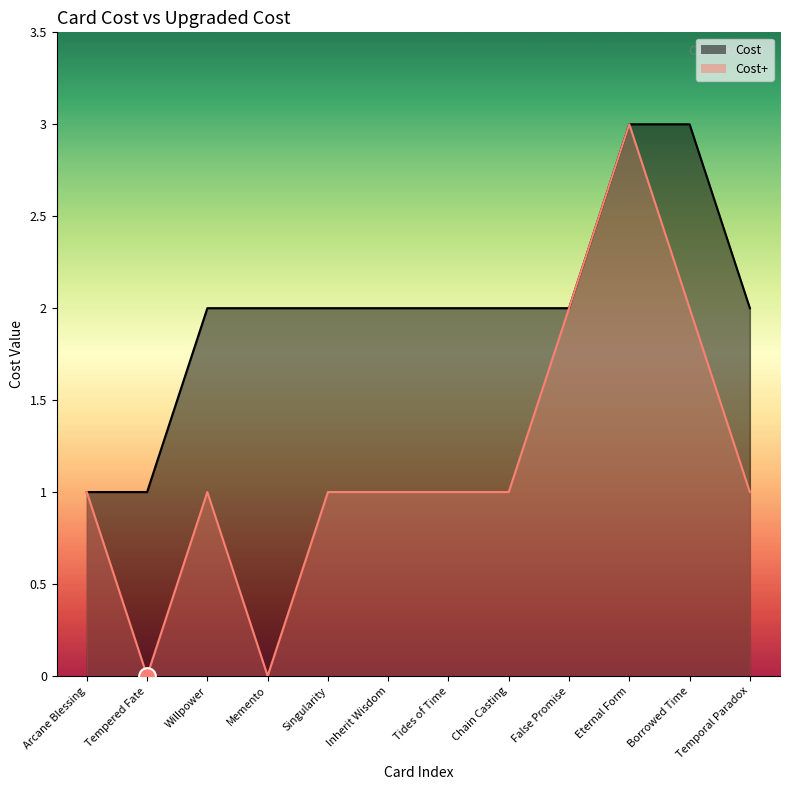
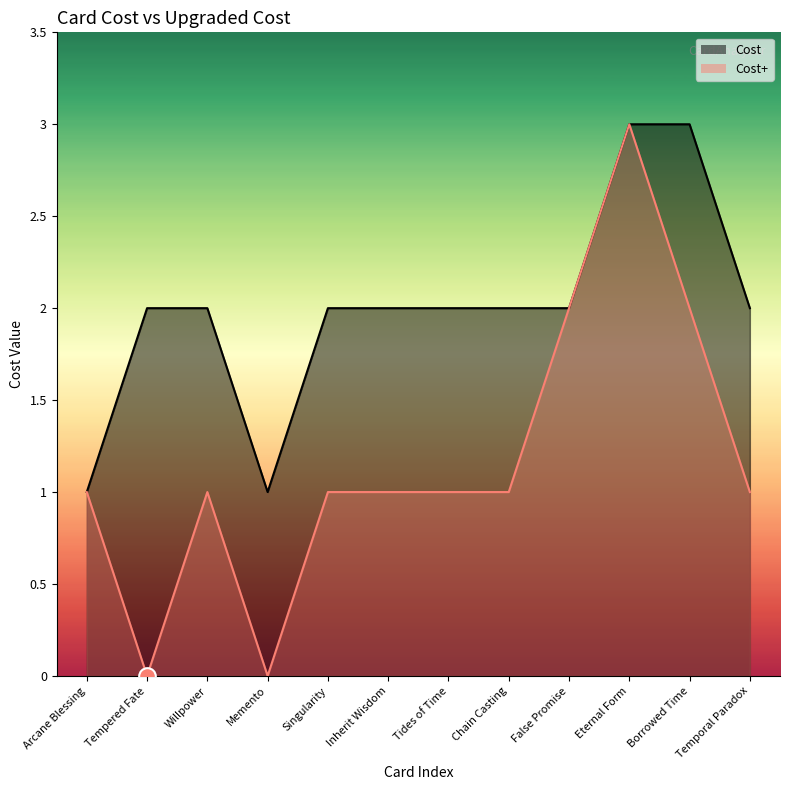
  {
    "Cost": {
-     "Tempered Fate": 1,
+     "Tempered Fate": 2,
      "Willpower": 2,
-     "Memento": 2,
+     "Memento": 1,
      "Singularity": 2,
      "Inherit Wisdom": 2,
      "Tides of Time": 2,
      "Chain Casting": 2,
      "Borrowed Time": 3,
      "Temporal Paradox": 2
    }
  }
